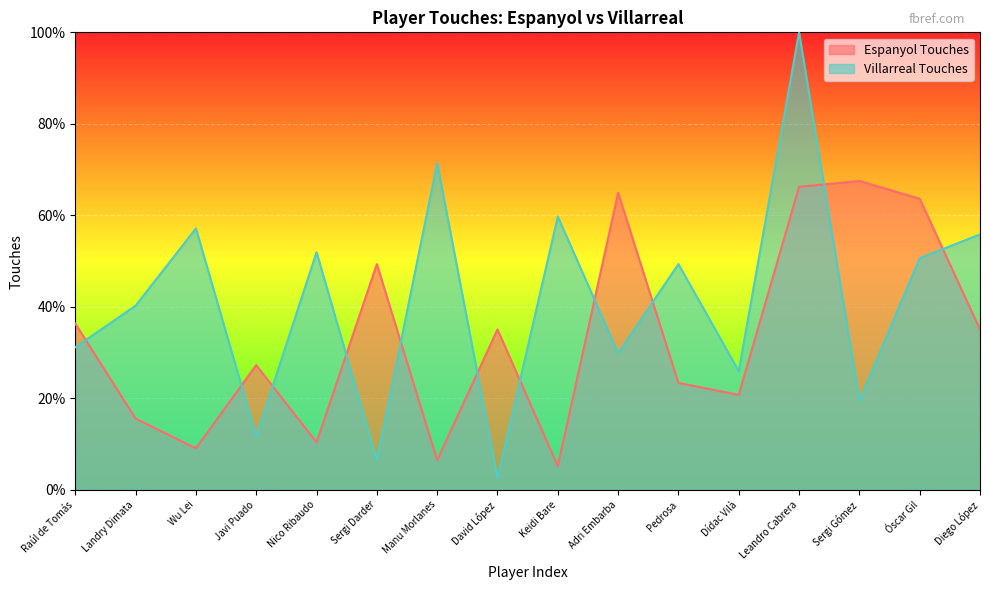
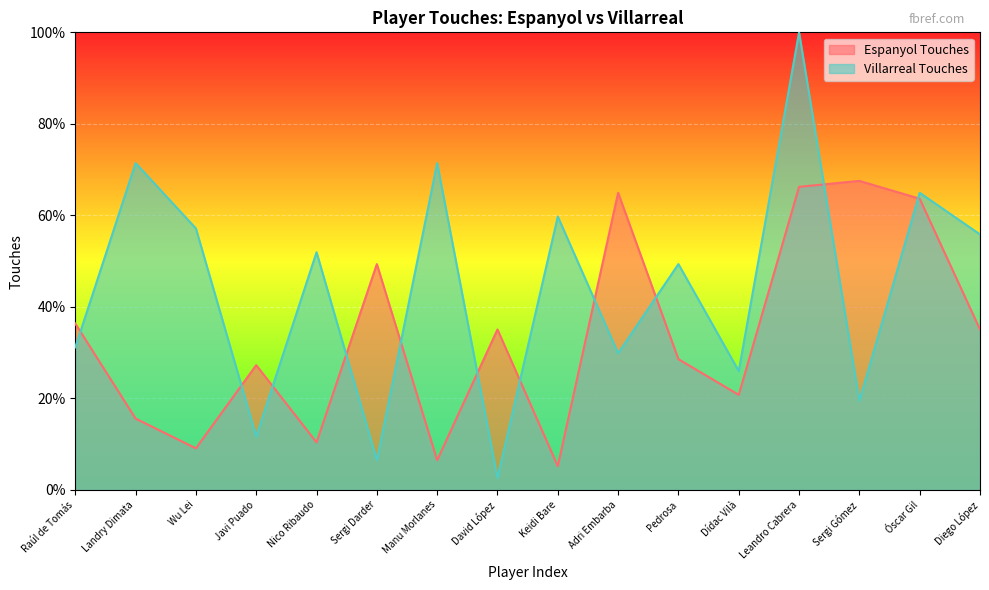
  {
    "Espanyol Touches": {
      "Raúl de Tomás": "36%",
      "Landry Dimata": "16%",
      "Wu Lei": "9%",
      "Javi Puado": "27%",
      "Nico Ribaudo": "10%",
      "Sergi Darder": "49%",
      "Manu Morlanes": "6%",
      "David López": "35%",
      "Keidi Bare": "5%",
      "Adri Embarba": "65%",
-     "Pedrosa": "23%",
+     "Pedrosa": "29%",
      "Dídac Vilà": "21%",
      "Leandro Cabrera": "66%",
      "Sergi Gómez": "68%",
      "Óscar Gil": "64%",
      "Diego López": "35%"
    },
    "Villarreal Touches": {
      "Raúl de Tomás": "31%",
-     "Landry Dimata": "40%",
+     "Landry Dimata": "71%",
      "Wu Lei": "57%",
      "Javi Puado": "12%",
      "Nico Ribaudo": "52%",
      "Sergi Darder": "6%",
      "Manu Morlanes": "71%",
      "David López": "3%",
      "Keidi Bare": "60%",
      "Adri Embarba": "30%",
      "Pedrosa": "49%",
      "Dídac Vilà": "26%",
      "Leandro Cabrera": "100%",
      "Sergi Gómez": "19%",
-     "Óscar Gil": "51%",
+     "Óscar Gil": "65%",
      "Diego López": "56%"
    }
  }
